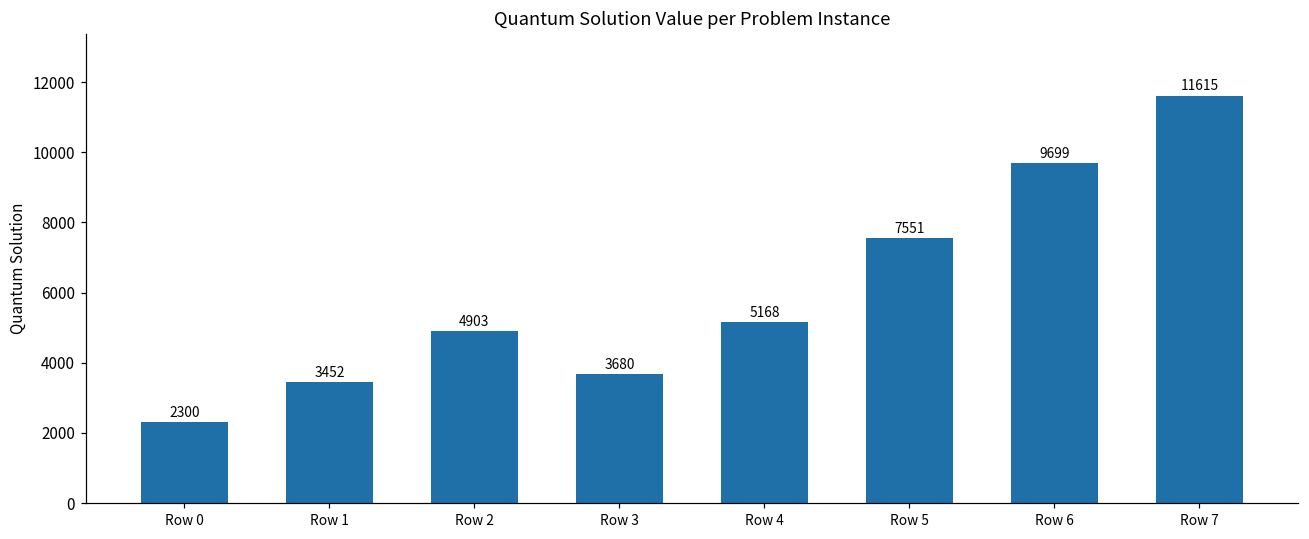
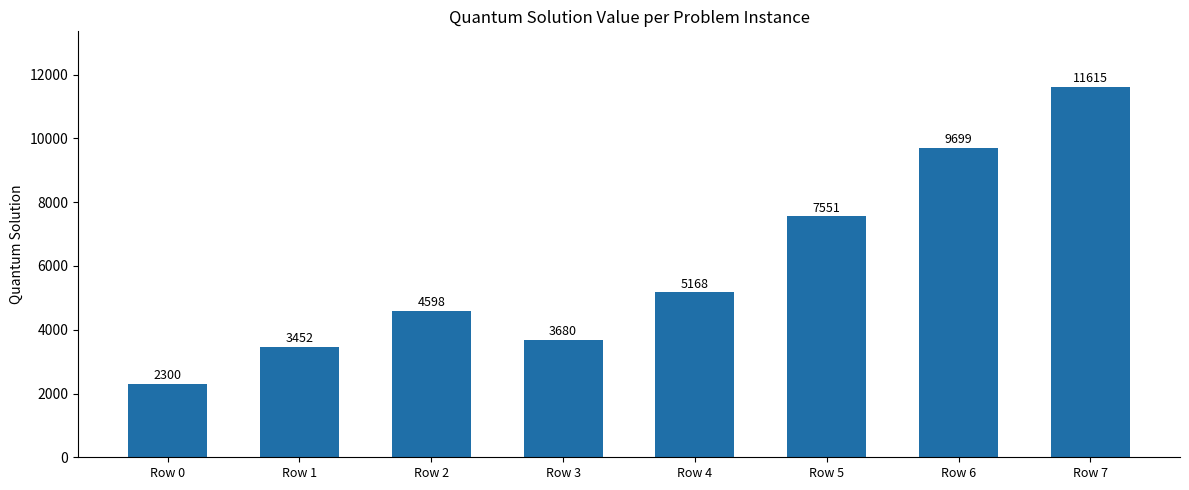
  {
    "Row 0": 2300,
    "Row 1": 3452,
-   "Row 2": 4903,
+   "Row 2": 4598,
    "Row 3": 3680,
    "Row 4": 5168,
    "Row 5": 7551,
    "Row 6": 9699,
    "Row 7": 11615
  }
